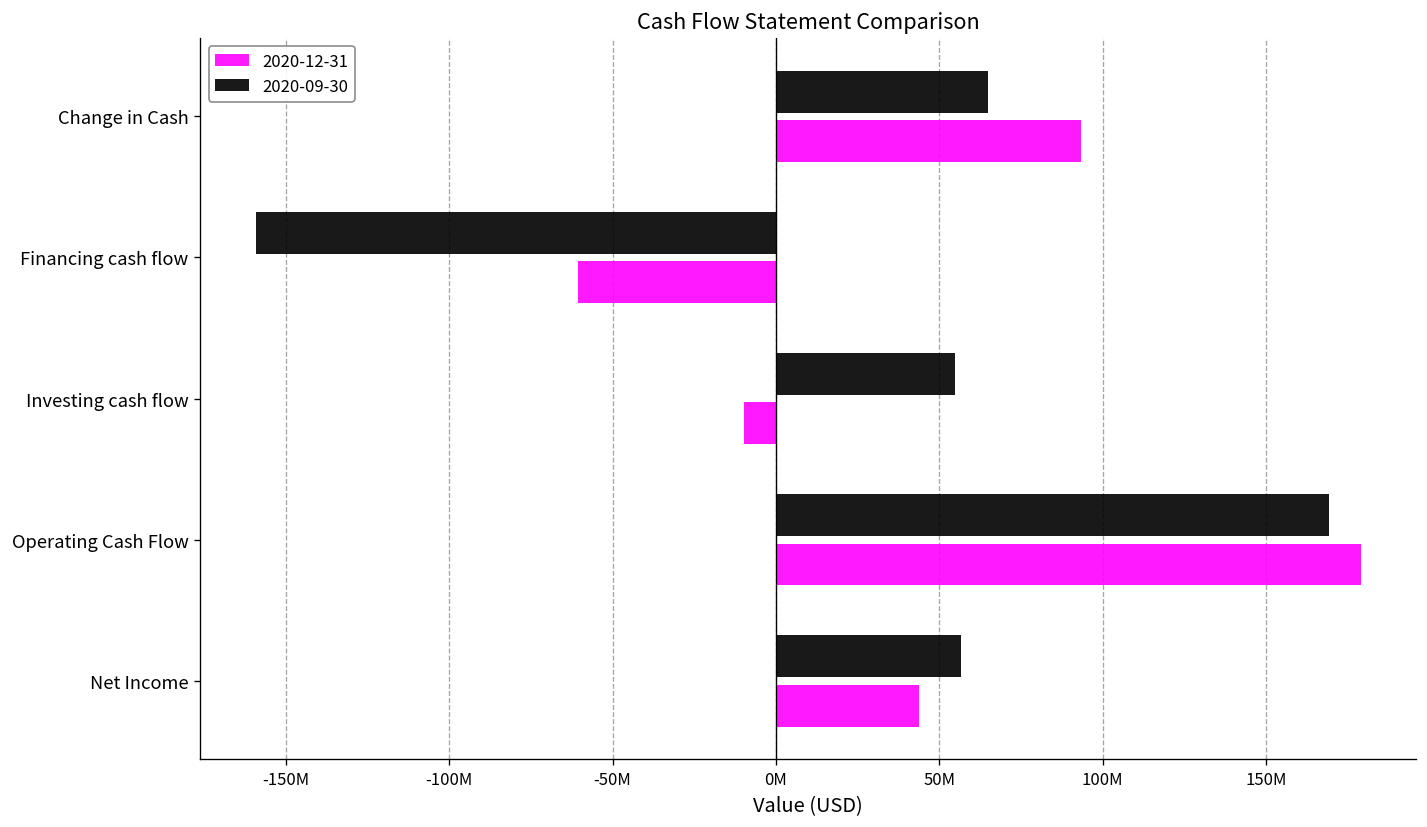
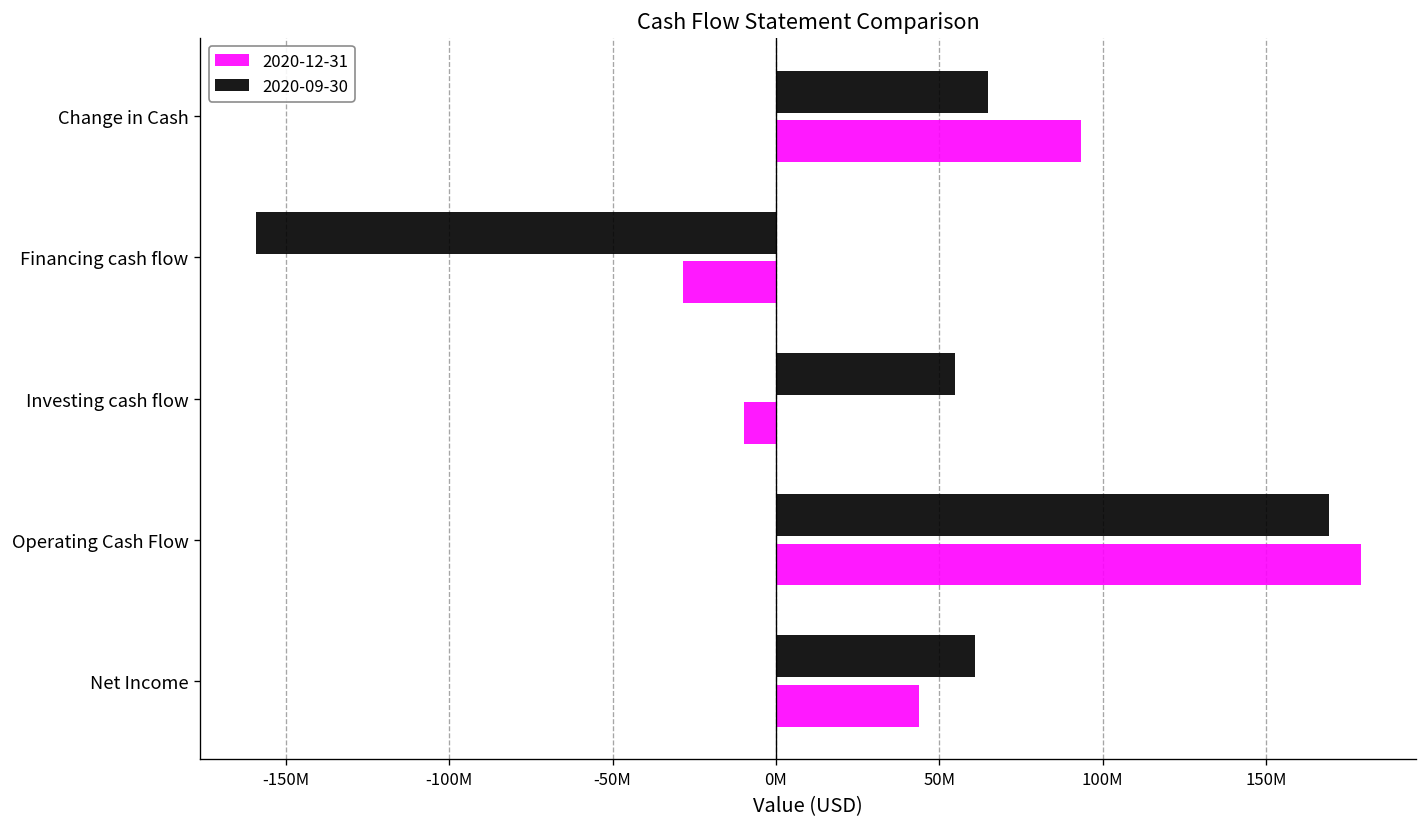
  {
    "2020-12-31": {
      "Change in Cash": 93000000,
-     "Financing cash flow": -60000000,
+     "Financing cash flow": -28000000,
      "Investing cash flow": -10000000,
      "Operating Cash Flow": 179000000,
      "Net Income": 44000000
    },
    "2020-09-30": {
      "Change in Cash": 65000000,
      "Financing cash flow": -159000000,
      "Investing cash flow": 55000000,
      "Operating Cash Flow": 169000000,
-     "Net Income": 57000000
+     "Net Income": 61000000
    }
  }
